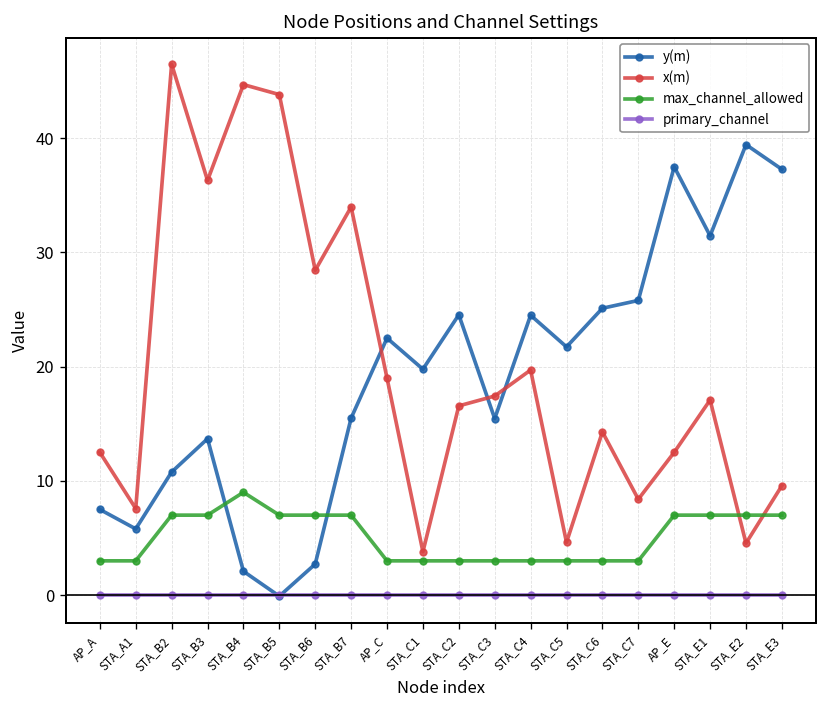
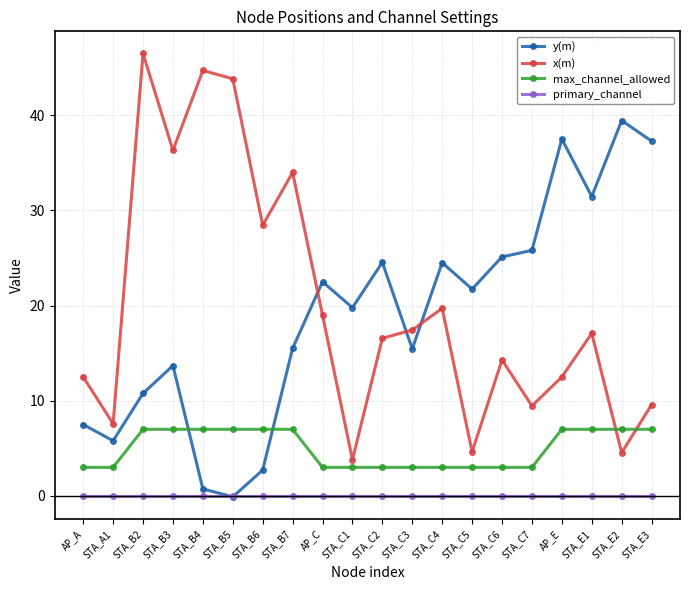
  {
    "y(m)": {
      "AP_A": 8,
      "STA_A1": 6,
      "STA_B2": 11,
      "STA_B3": 14,
-     "STA_B4": 2,
+     "STA_B4": 1,
      "STA_B6": 3,
      "STA_B7": 15,
      "AP_C": 23,
      "STA_C1": 20,
      "STA_C2": 25,
      "STA_C3": 15,
      "STA_C4": 25,
      "STA_C5": 22,
      "STA_C6": 25,
      "STA_C7": 26,
      "AP_E": 38,
      "STA_E1": 31,
      "STA_E2": 39,
      "STA_E3": 37
    },
    "x(m)": {
      "AP_A": 13,
      "STA_A1": 8,
      "STA_B2": 46,
      "STA_B3": 36,
      "STA_B4": 45,
      "STA_B5": 44,
      "STA_B6": 28,
      "STA_B7": 34,
      "AP_C": 19,
      "STA_C1": 4,
      "STA_C2": 17,
      "STA_C3": 17,
      "STA_C4": 20,
      "STA_C5": 5,
      "STA_C6": 14,
-     "STA_C7": 8,
+     "STA_C7": 9,
      "AP_E": 13,
      "STA_E1": 17,
      "STA_E2": 5,
      "STA_E3": 10
    },
    "max_channel_allowed": {
      "AP_A": 3,
      "STA_A1": 3,
      "STA_B2": 7,
      "STA_B3": 7,
-     "STA_B4": 9,
+     "STA_B4": 7,
      "STA_B5": 7,
      "STA_B6": 7,
      "STA_B7": 7,
      "AP_C": 3,
      "STA_C1": 3,
      "STA_C2": 3,
      "STA_C3": 3,
      "STA_C4": 3,
      "STA_C5": 3,
      "STA_C6": 3,
      "STA_C7": 3,
      "AP_E": 7,
      "STA_E1": 7,
      "STA_E2": 7,
      "STA_E3": 7
    },
    "primary_channel": {
      "AP_A": 0,
      "STA_A1": 0,
      "STA_B2": 0,
      "STA_B3": 0,
      "STA_B4": 0,
      "STA_B6": 0,
      "STA_B7": 0,
      "AP_C": 0,
      "STA_C1": 0,
      "STA_C2": 0,
      "STA_C3": 0,
      "STA_C4": 0,
      "STA_C5": 0,
      "STA_C6": 0,
      "STA_C7": 0,
      "AP_E": 0,
      "STA_E1": 0,
      "STA_E2": 0,
      "STA_E3": 0
    }
  }
